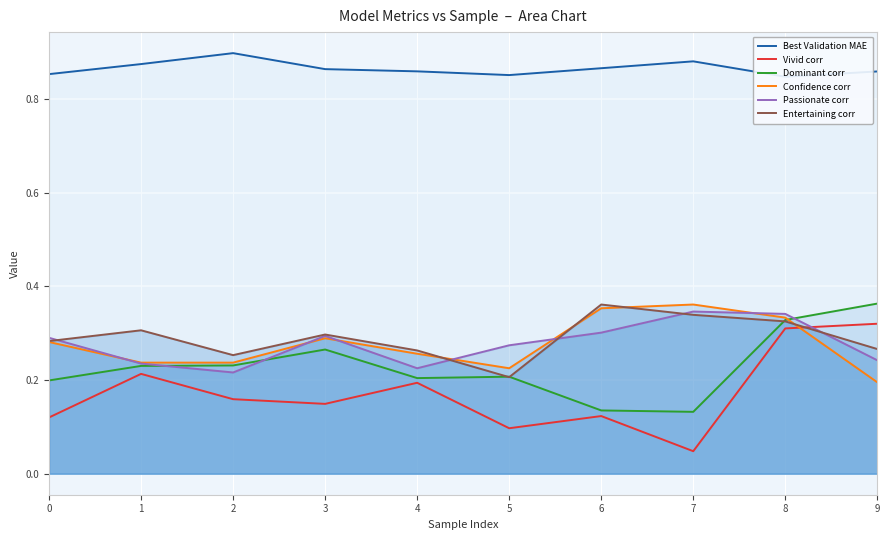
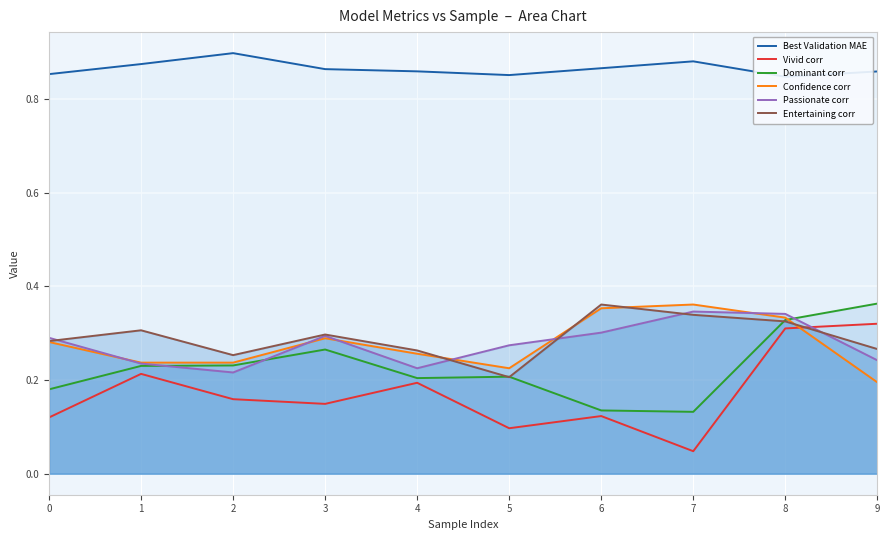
  {
    "Best Validation MAE": {
      "0": 0.85,
      "1": 0.87,
      "2": 0.90,
      "3": 0.86,
      "4": 0.86,
      "5": 0.85,
      "6": 0.87,
      "7": 0.88,
      "9": 0.86
    },
    "Vivid corr": {
      "0": 0.12,
      "1": 0.21,
      "2": 0.16,
      "3": 0.15,
      "4": 0.19,
      "5": 0.10,
      "6": 0.12,
      "7": 0.05,
      "8": 0.31,
      "9": 0.32
    },
    "Dominant corr": {
-     "0": 0.20,
+     "0": 0.18,
      "2": 0.23,
      "3": 0.27,
      "4": 0.20,
      "6": 0.14,
      "7": 0.13,
      "9": 0.36
    },
    "Confidence corr": {
      "2": 0.24,
      "4": 0.26,
      "5": 0.23,
      "6": 0.35,
      "7": 0.36,
      "9": 0.20
    },
    "Passionate corr": {
      "0": 0.29,
      "2": 0.22,
      "4": 0.23,
      "5": 0.27,
      "6": 0.30,
      "7": 0.35,
      "8": 0.34,
      "9": 0.24
    },
    "Entertaining corr": {
      "1": 0.31,
      "2": 0.25,
      "4": 0.26,
      "6": 0.36,
      "7": 0.34,
      "9": 0.27
    }
  }
